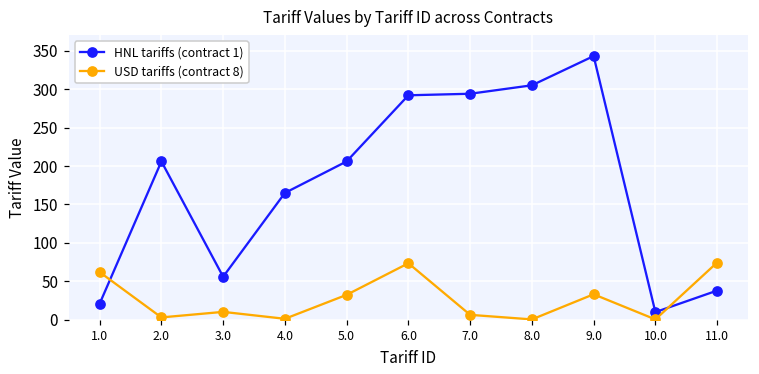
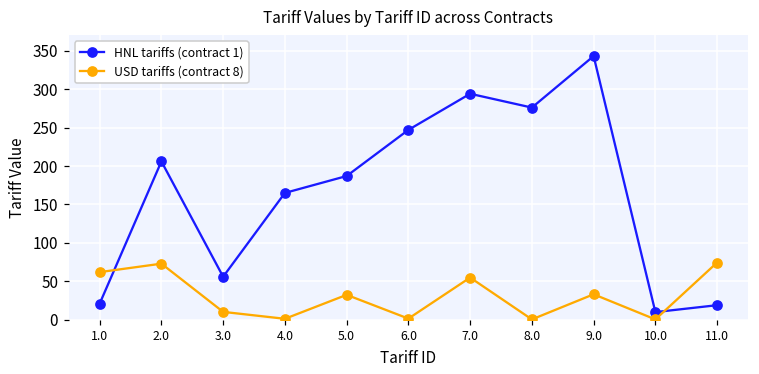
  {
    "HNL tariffs (contract 1)": {
      "1.0": 20,
      "2.0": 210,
      "3.0": 60,
      "4.0": 170,
-     "5.0": 210,
-     "6.0": 290,
+     "5.0": 190,
+     "6.0": 250,
      "7.0": 290,
-     "8.0": 310,
+     "8.0": 280,
      "9.0": 340,
      "10.0": 10,
-     "11.0": 40
+     "11.0": 20
    },
    "USD tariffs (contract 8)": {
      "1.0": 60,
-     "2.0": 0,
+     "2.0": 70,
      "3.0": 10,
      "4.0": 0,
      "5.0": 30,
-     "6.0": 70,
-     "7.0": 10,
+     "6.0": 0,
+     "7.0": 50,
      "8.0": 0,
      "9.0": 30,
      "10.0": 0,
      "11.0": 70
    }
  }
